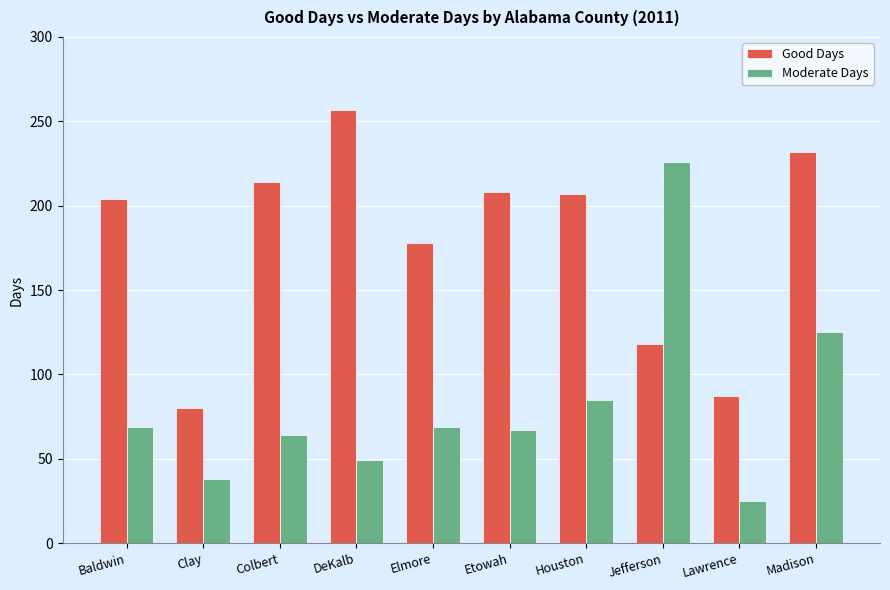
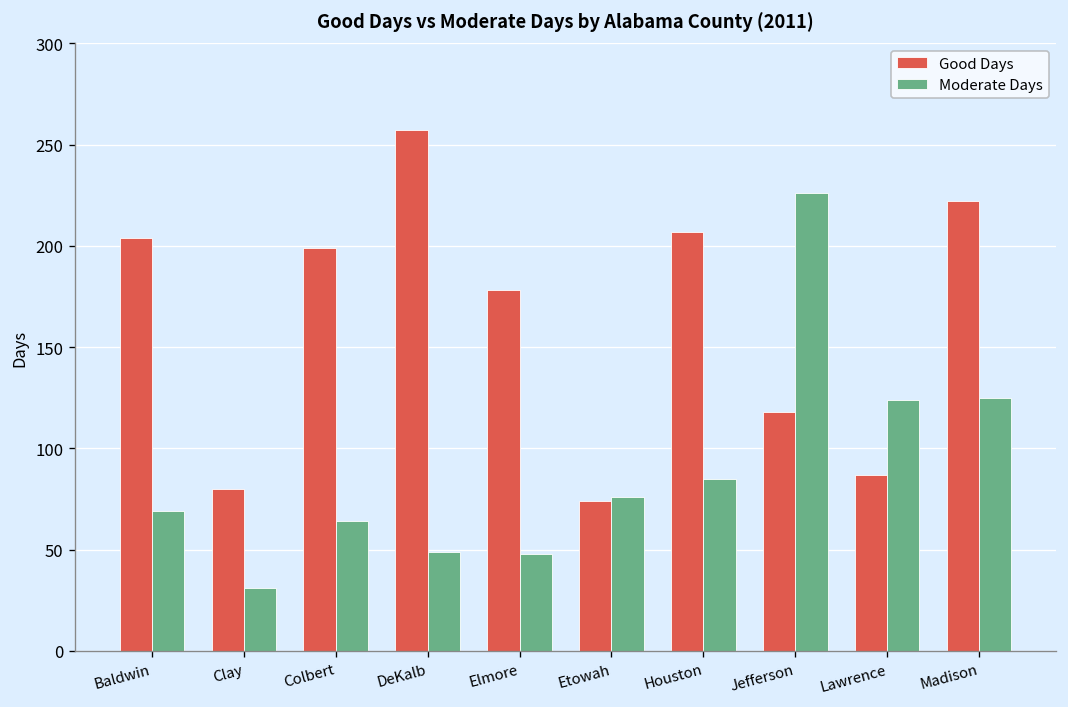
  {
    "Good Days": {
      "Baldwin": 204,
      "Clay": 80,
-     "Colbert": 214,
+     "Colbert": 199,
      "DeKalb": 257,
      "Elmore": 178,
-     "Etowah": 208,
+     "Etowah": 74,
      "Houston": 207,
      "Jefferson": 118,
      "Lawrence": 87,
-     "Madison": 232
+     "Madison": 222
    },
    "Moderate Days": {
      "Baldwin": 69,
-     "Clay": 38,
+     "Clay": 31,
      "Colbert": 64,
      "DeKalb": 49,
-     "Elmore": 69,
-     "Etowah": 67,
+     "Elmore": 48,
+     "Etowah": 76,
      "Houston": 85,
      "Jefferson": 226,
-     "Lawrence": 25,
+     "Lawrence": 124,
      "Madison": 125
    }
  }
